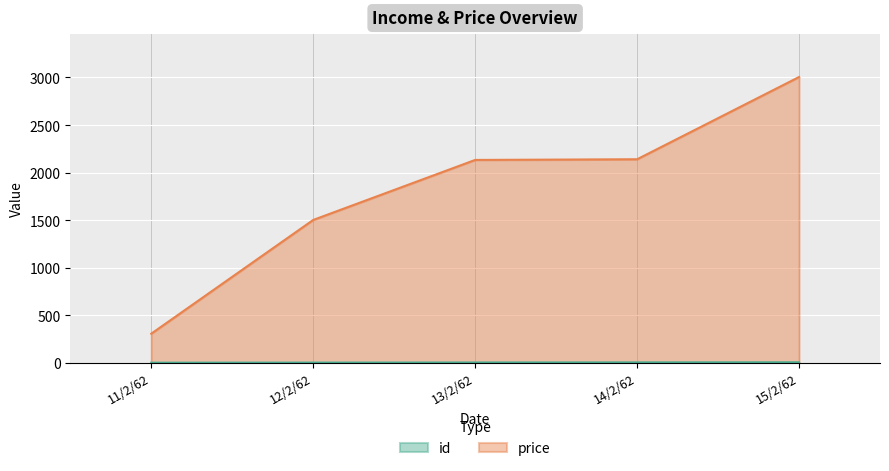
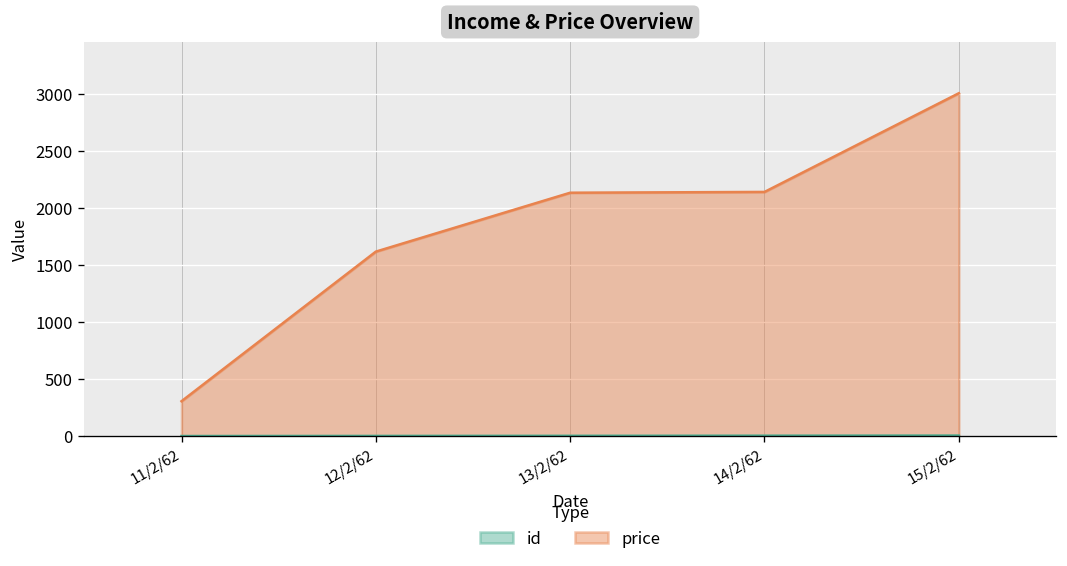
  {
    "id": {
      "11/2/62": 0,
      "12/2/62": 0,
      "13/2/62": 0,
      "14/2/62": 0,
      "15/2/62": 0
    },
    "price": {
      "11/2/62": 300,
-     "12/2/62": 1500,
+     "12/2/62": 1600,
      "13/2/62": 2100,
      "14/2/62": 2100,
      "15/2/62": 3000
    }
  }
